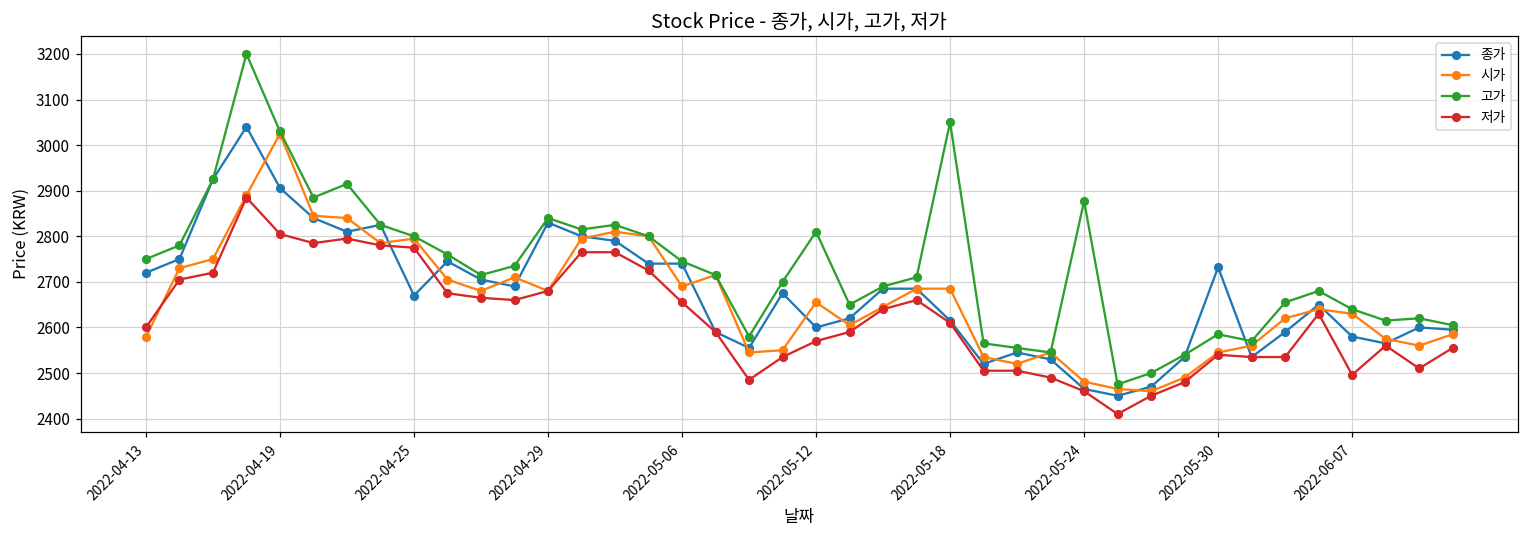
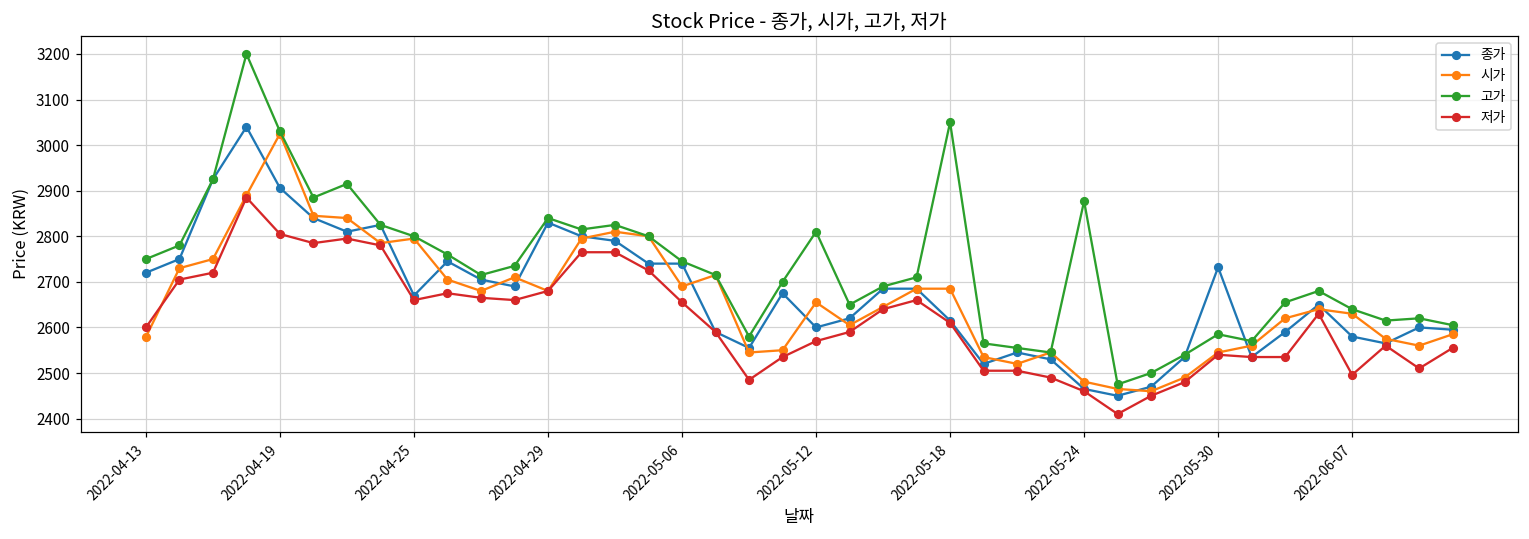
  {
    "종가": {
      "2022-04-13": 2720,
      "2022-04-19": 2910,
      "2022-04-25": 2670,
      "2022-04-29": 2830,
      "2022-05-12": 2600,
      "2022-05-30": 2730,
      "2022-06-07": 2580
    },
    "시가": {
      "2022-04-13": 2580,
      "2022-05-06": 2690,
      "2022-05-12": 2660,
      "2022-05-18": 2690,
      "2022-05-24": 2480,
      "2022-06-07": 2630
    },
    "고가": {
      "2022-04-13": 2750,
      "2022-04-29": 2840,
      "2022-05-12": 2810,
      "2022-05-18": 3050,
      "2022-05-24": 2880,
      "2022-05-30": 2590,
      "2022-06-07": 2640
    },
    "저가": {
      "2022-04-13": 2600,
      "2022-04-19": 2810,
-     "2022-04-25": 2780,
+     "2022-04-25": 2660,
      "2022-05-06": 2660,
      "2022-05-12": 2570,
      "2022-06-07": 2500
    }
  }
